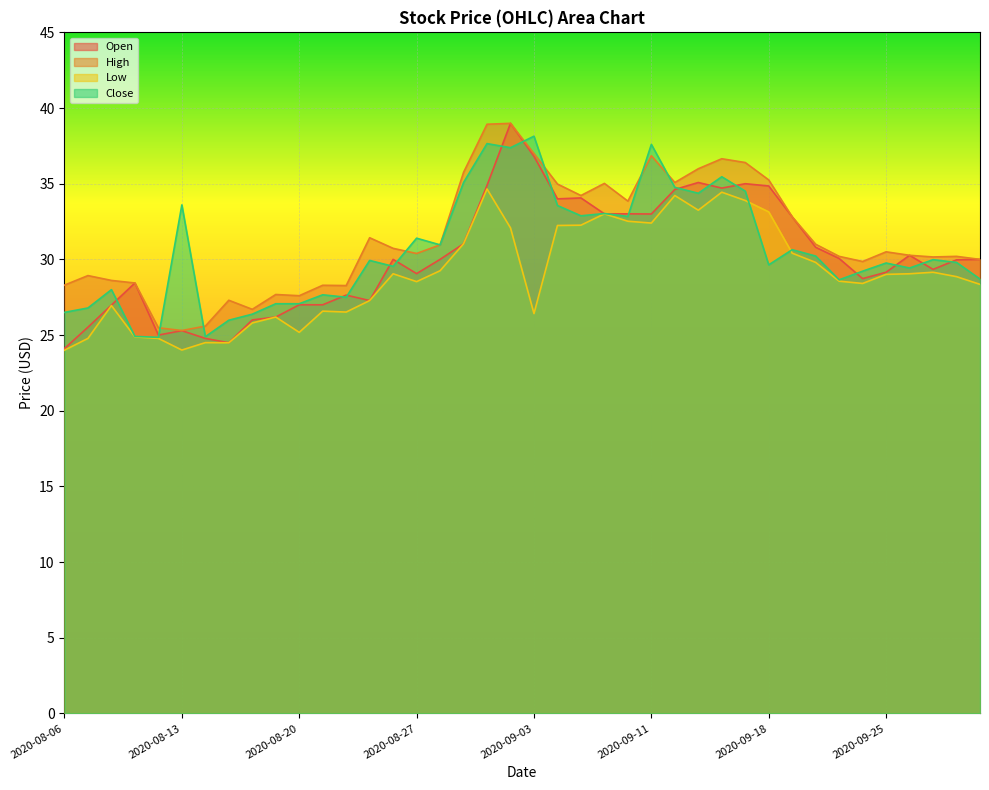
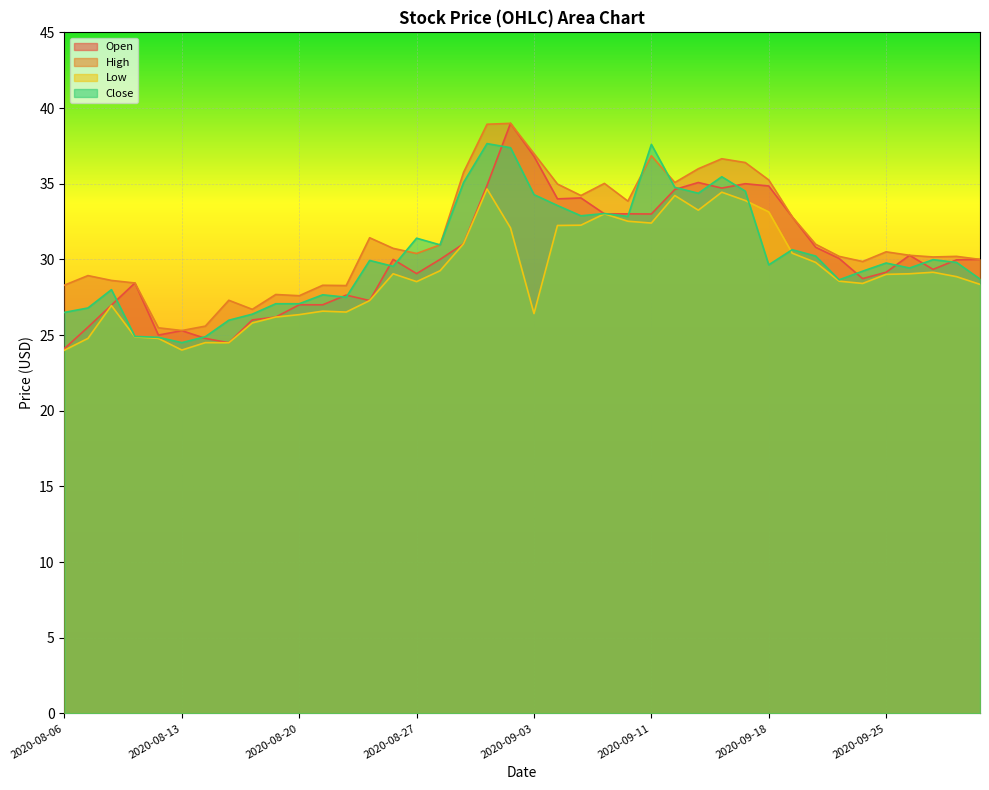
  {
    "Low": {
      "2020-08-13": 24.0,
-     "2020-08-20": 25.2,
+     "2020-08-20": 26.4,
      "2020-08-27": 28.5,
      "2020-09-03": 26.4,
      "2020-09-11": 32.4,
      "2020-09-18": 33.1
    },
    "Close": {
      "2020-08-06": 26.5,
-     "2020-08-13": 33.6,
+     "2020-08-13": 24.5,
      "2020-08-27": 31.4,
-     "2020-09-03": 38.1,
+     "2020-09-03": 34.3,
      "2020-09-11": 37.6,
      "2020-09-18": 29.6,
      "2020-09-25": 29.8
    }
  }
